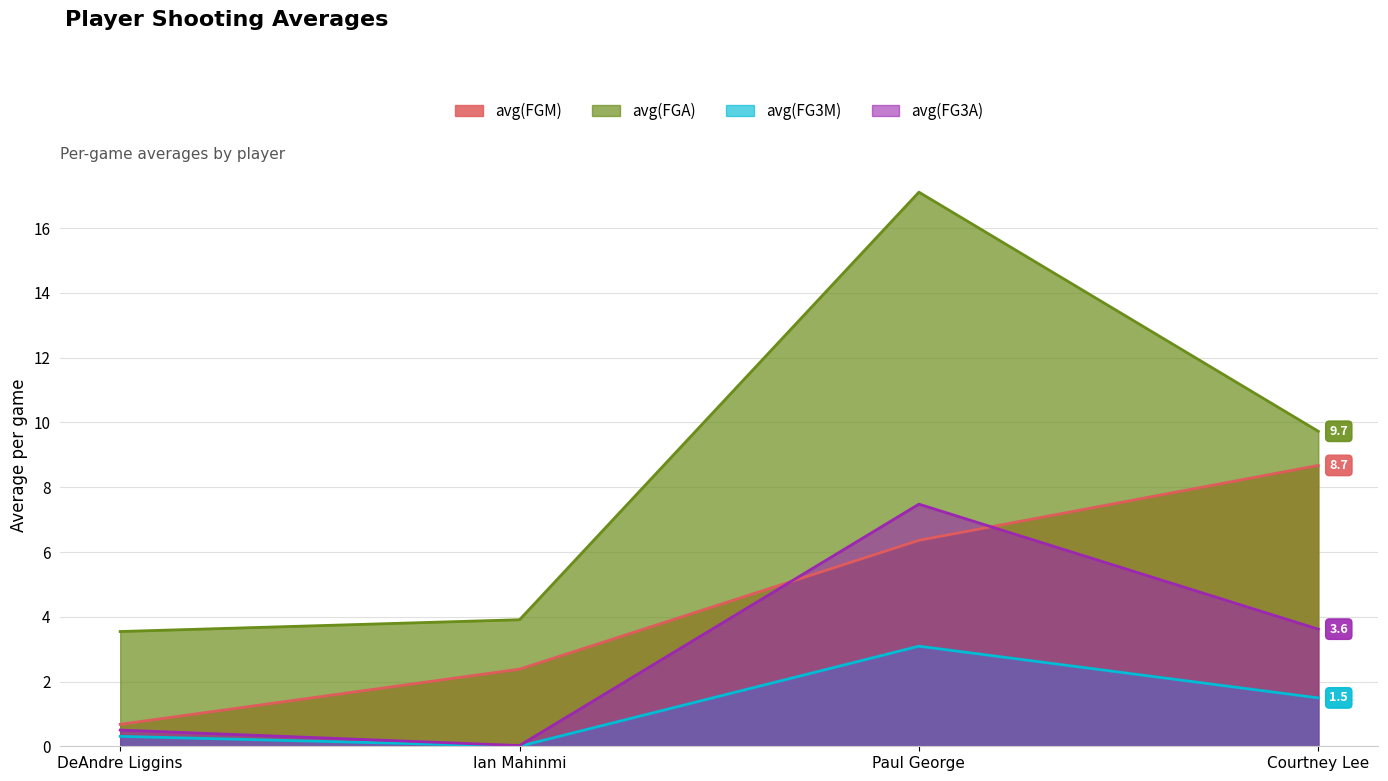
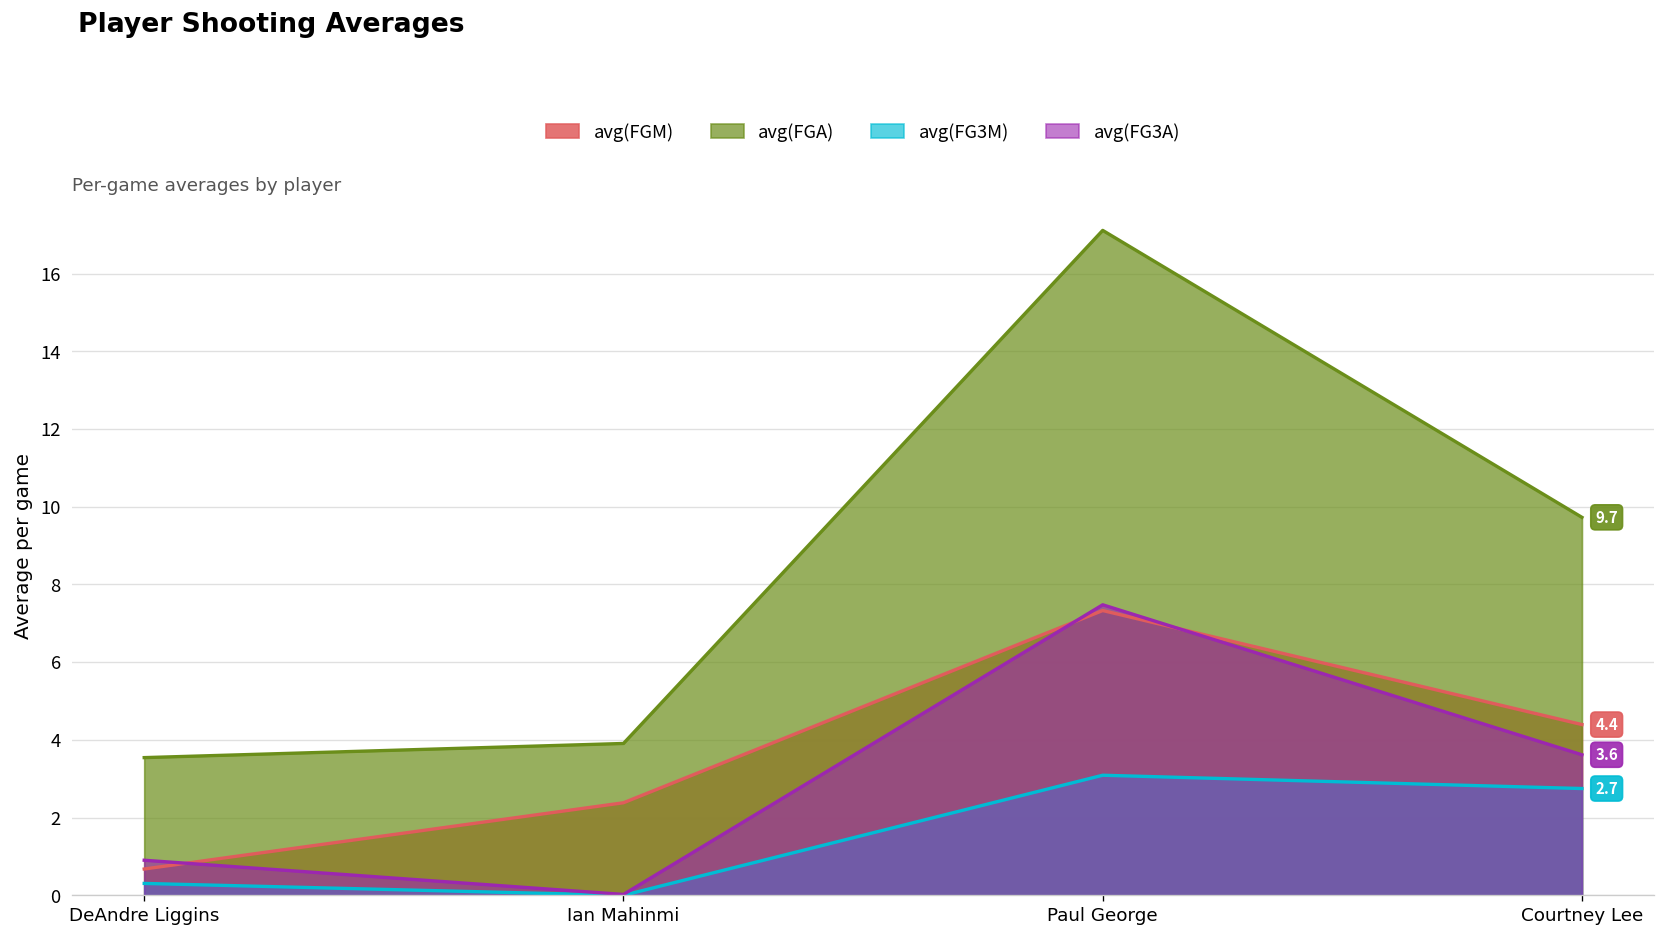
  {
    "avg(FGM)": {
-     "Paul George": 6.4,
-     "Courtney Lee": 8.7
+     "Paul George": 7.3,
+     "Courtney Lee": 4.4
    },
    "avg(FGA)": {
      "DeAndre Liggins": 3.5,
      "Ian Mahinmi": 3.9,
      "Paul George": 17.1
    },
    "avg(FG3M)": {
-     "Courtney Lee": 1.5
+     "Courtney Lee": 2.7
    },
    "avg(FG3A)": {
-     "DeAndre Liggins": 0.5,
+     "DeAndre Liggins": 0.9,
      "Paul George": 7.5
    }
  }
